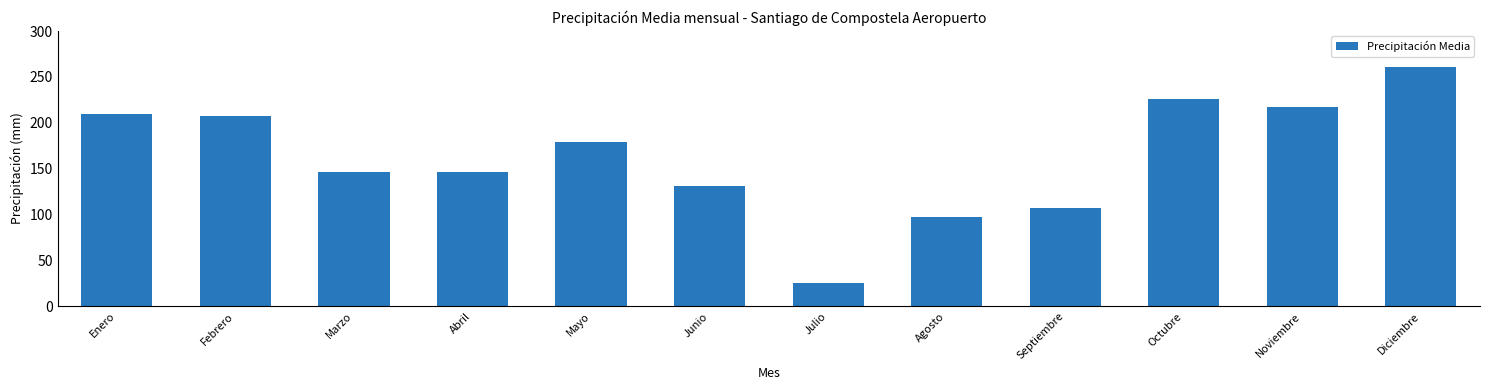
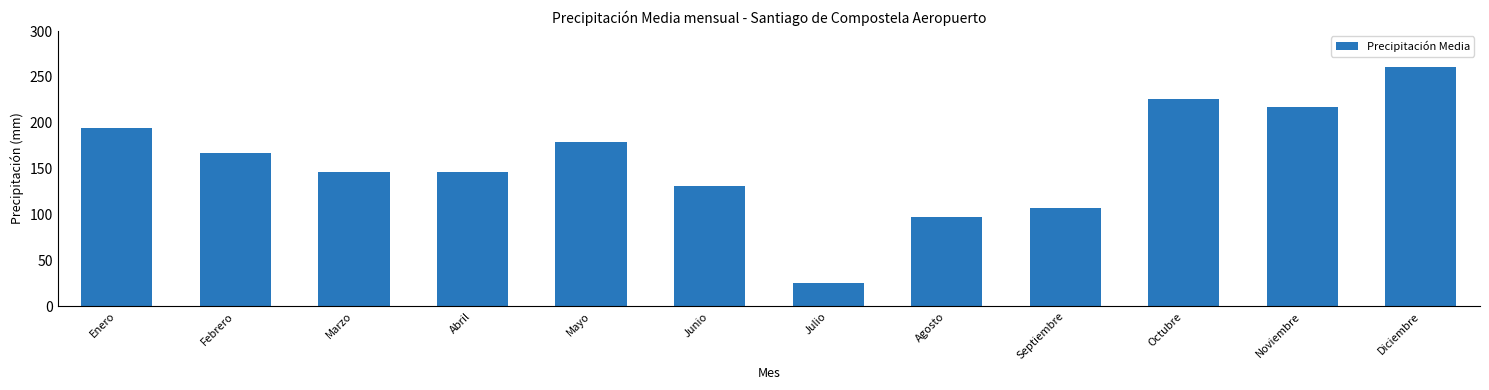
  {
-   "Enero": 210,
-   "Febrero": 210,
+   "Enero": 190,
+   "Febrero": 170,
    "Marzo": 150,
    "Abril": 150,
    "Mayo": 180,
    "Junio": 130,
    "Julio": 30,
    "Agosto": 100,
    "Septiembre": 110,
    "Octubre": 230,
    "Noviembre": 220,
    "Diciembre": 260
  }
